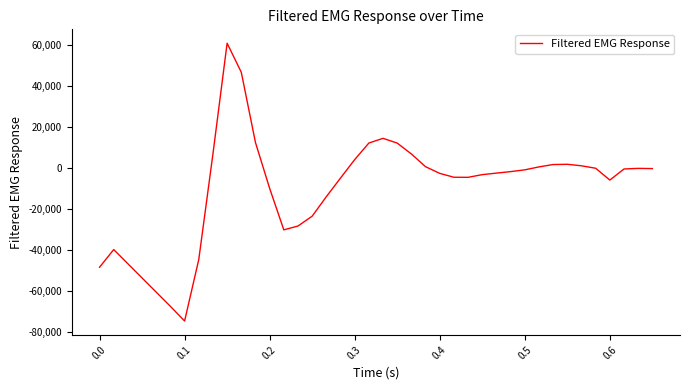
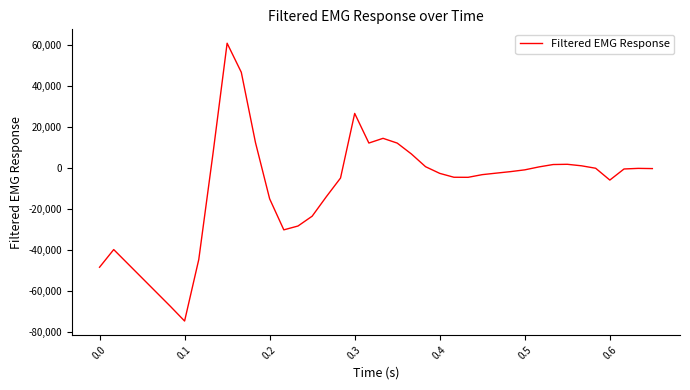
  {
    "0.0": "-48,000",
    "0.1": "-75,000",
-   "0.2": "-10,000",
-   "0.3": "4,000",
+   "0.2": "-15,000",
+   "0.3": "27,000",
    "0.4": "-2,000",
    "0.5": "-1,000",
    "0.6": "-6,000"
  }
